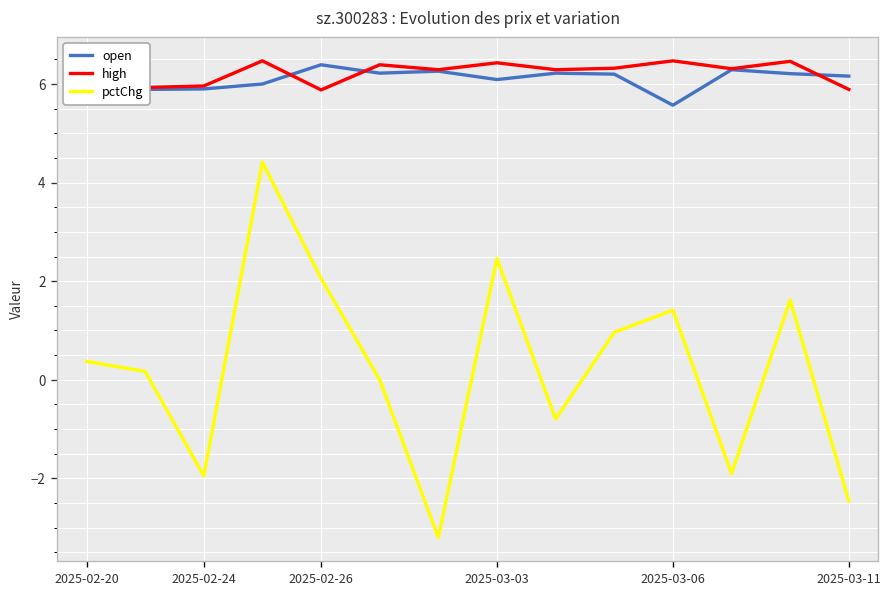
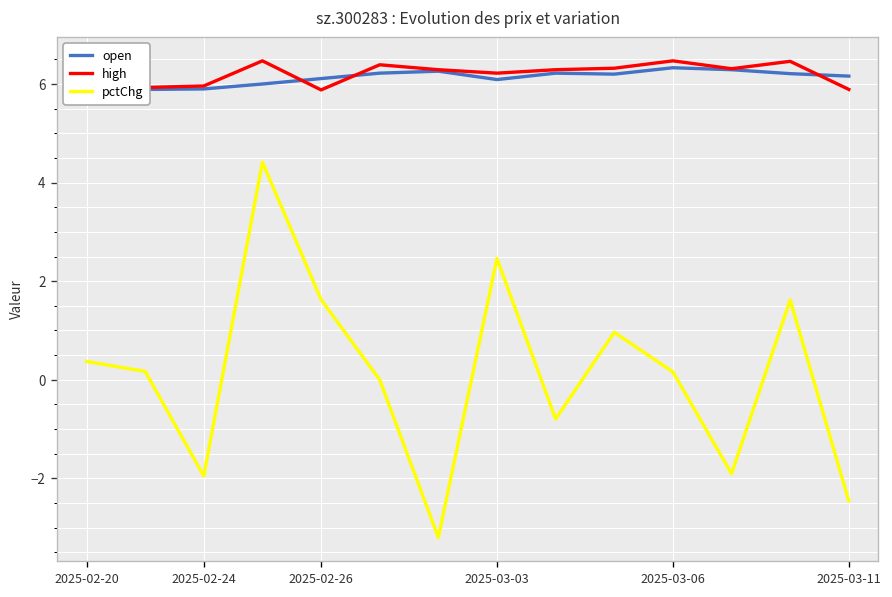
  {
    "open": {
-     "2025-02-26": 6.4,
+     "2025-02-26": 6.1,
      "2025-03-03": 6.1,
-     "2025-03-06": 5.6,
+     "2025-03-06": 6.3,
      "2025-03-11": 6.2
    },
    "high": {
      "2025-02-26": 5.9,
-     "2025-03-03": 6.4,
+     "2025-03-03": 6.2,
      "2025-03-06": 6.5,
      "2025-03-11": 5.9
    },
    "pctChg": {
      "2025-02-20": 0.4,
      "2025-02-24": -2.0,
-     "2025-02-26": 2.1,
+     "2025-02-26": 1.6,
      "2025-03-03": 2.5,
-     "2025-03-06": 1.4,
+     "2025-03-06": 0.2,
      "2025-03-11": -2.5
    }
  }
